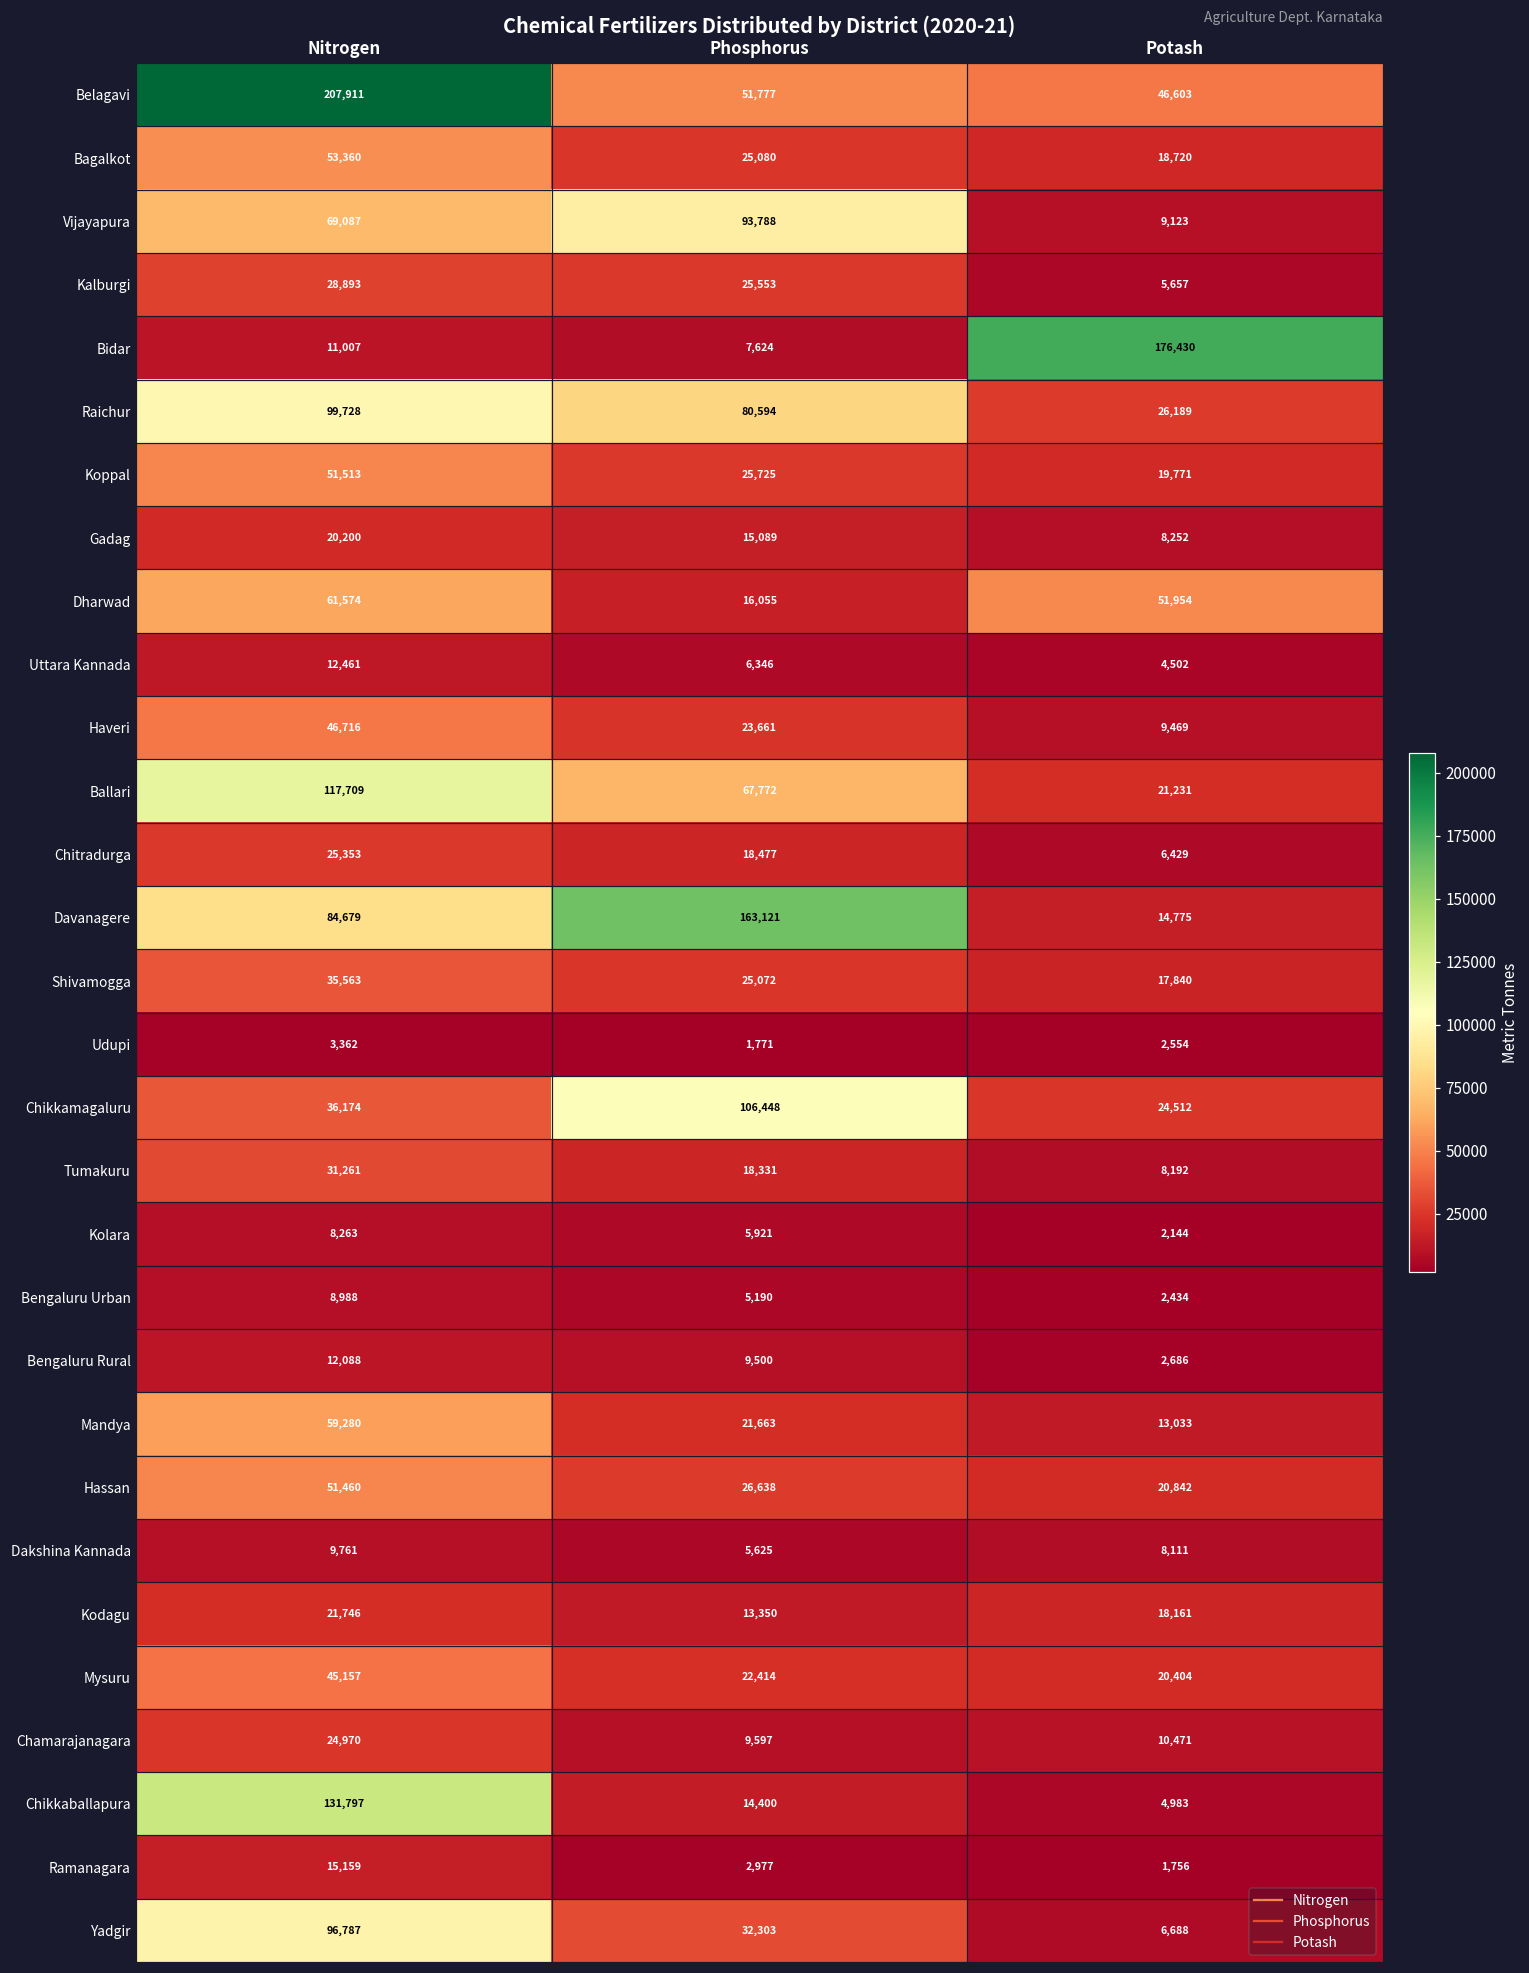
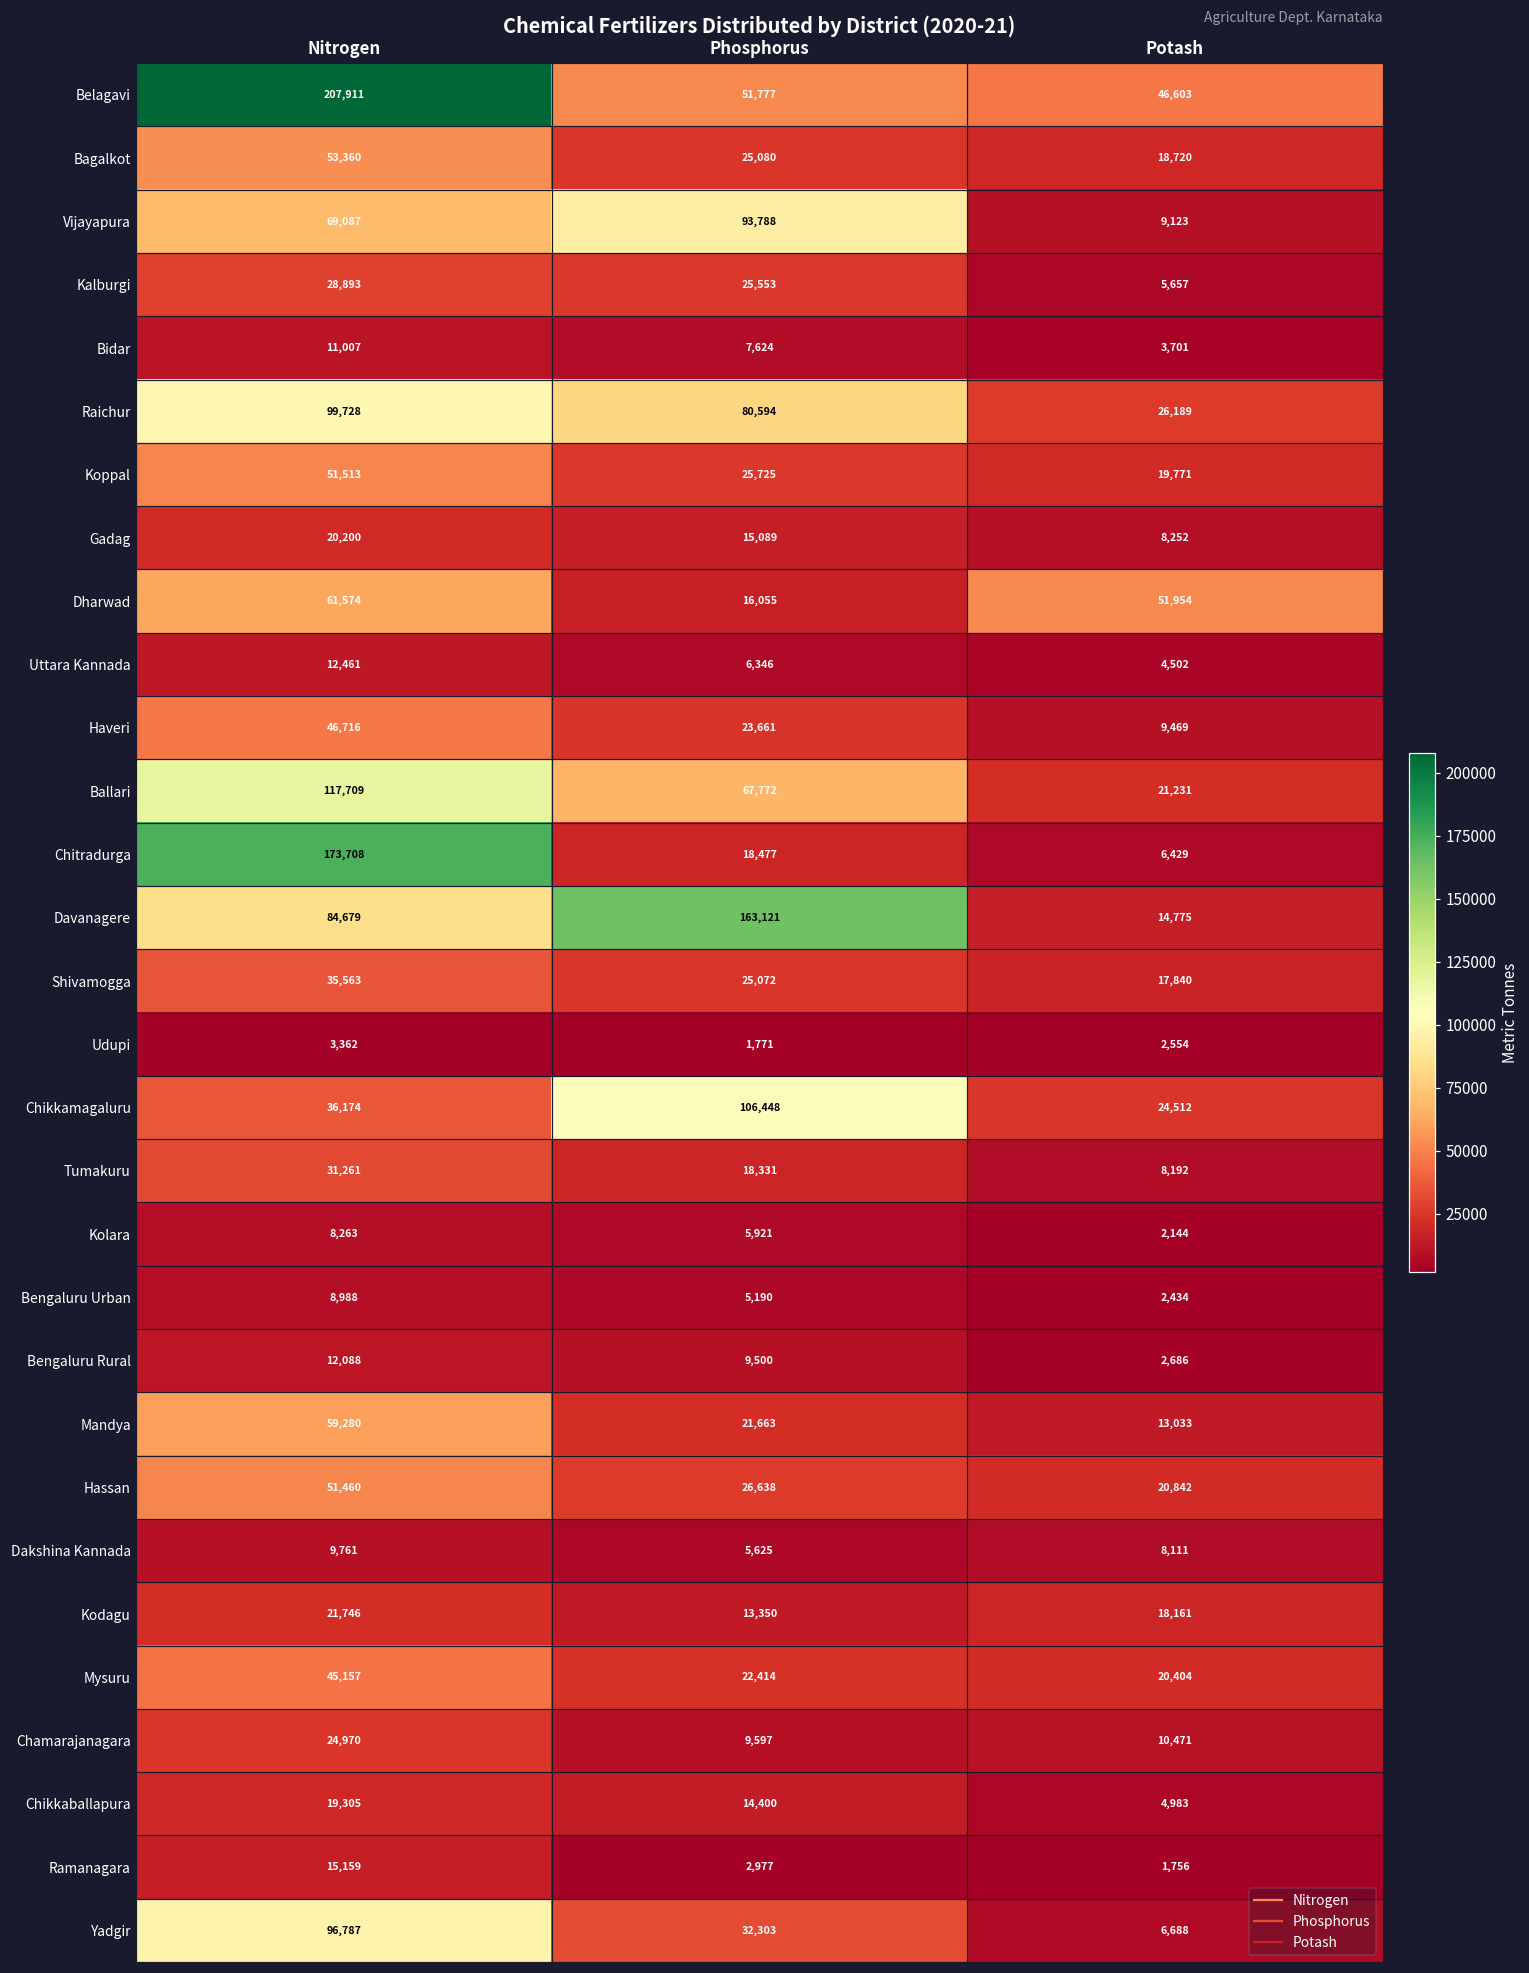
  {
    "Belagavi": {
      "Nitrogen": "207,911",
      "Phosphorus": "51,777",
      "Potash": "46,603"
    },
    "Bagalkot": {
      "Nitrogen": "53,360",
      "Phosphorus": "25,080",
      "Potash": "18,720"
    },
    "Vijayapura": {
      "Nitrogen": "69,087",
      "Phosphorus": "93,788",
      "Potash": "9,123"
    },
    "Kalburgi": {
      "Nitrogen": "28,893",
      "Phosphorus": "25,553",
      "Potash": "5,657"
    },
    "Bidar": {
      "Nitrogen": "11,007",
      "Phosphorus": "7,624",
-     "Potash": "176,430"
+     "Potash": "3,701"
    },
    "Raichur": {
      "Nitrogen": "99,728",
      "Phosphorus": "80,594",
      "Potash": "26,189"
    },
    "Koppal": {
      "Nitrogen": "51,513",
      "Phosphorus": "25,725",
      "Potash": "19,771"
    },
    "Gadag": {
      "Nitrogen": "20,200",
      "Phosphorus": "15,089",
      "Potash": "8,252"
    },
    "Dharwad": {
      "Nitrogen": "61,574",
      "Phosphorus": "16,055",
      "Potash": "51,954"
    },
    "Uttara Kannada": {
      "Nitrogen": "12,461",
      "Phosphorus": "6,346",
      "Potash": "4,502"
    },
    "Haveri": {
      "Nitrogen": "46,716",
      "Phosphorus": "23,661",
      "Potash": "9,469"
    },
    "Ballari": {
      "Nitrogen": "117,709",
      "Phosphorus": "67,772",
      "Potash": "21,231"
    },
    "Chitradurga": {
-     "Nitrogen": "25,353",
+     "Nitrogen": "173,708",
      "Phosphorus": "18,477",
      "Potash": "6,429"
    },
    "Davanagere": {
      "Nitrogen": "84,679",
      "Phosphorus": "163,121",
      "Potash": "14,775"
    },
    "Shivamogga": {
      "Nitrogen": "35,563",
      "Phosphorus": "25,072",
      "Potash": "17,840"
    },
    "Udupi": {
      "Nitrogen": "3,362",
      "Phosphorus": "1,771",
      "Potash": "2,554"
    },
    "Chikkamagaluru": {
      "Nitrogen": "36,174",
      "Phosphorus": "106,448",
      "Potash": "24,512"
    },
    "Tumakuru": {
      "Nitrogen": "31,261",
      "Phosphorus": "18,331",
      "Potash": "8,192"
    },
    "Kolara": {
      "Nitrogen": "8,263",
      "Phosphorus": "5,921",
      "Potash": "2,144"
    },
    "Bengaluru Urban": {
      "Nitrogen": "8,988",
      "Phosphorus": "5,190",
      "Potash": "2,434"
    },
    "Bengaluru Rural": {
      "Nitrogen": "12,088",
      "Phosphorus": "9,500",
      "Potash": "2,686"
    },
    "Mandya": {
      "Nitrogen": "59,280",
      "Phosphorus": "21,663",
      "Potash": "13,033"
    },
    "Hassan": {
      "Nitrogen": "51,460",
      "Phosphorus": "26,638",
      "Potash": "20,842"
    },
    "Dakshina Kannada": {
      "Nitrogen": "9,761",
      "Phosphorus": "5,625",
      "Potash": "8,111"
    },
    "Kodagu": {
      "Nitrogen": "21,746",
      "Phosphorus": "13,350",
      "Potash": "18,161"
    },
    "Mysuru": {
      "Nitrogen": "45,157",
      "Phosphorus": "22,414",
      "Potash": "20,404"
    },
    "Chamarajanagara": {
      "Nitrogen": "24,970",
      "Phosphorus": "9,597",
      "Potash": "10,471"
    },
    "Chikkaballapura": {
-     "Nitrogen": "131,797",
+     "Nitrogen": "19,305",
      "Phosphorus": "14,400",
      "Potash": "4,983"
    },
    "Ramanagara": {
      "Nitrogen": "15,159",
      "Phosphorus": "2,977",
      "Potash": "1,756"
    },
    "Yadgir": {
      "Nitrogen": "96,787",
      "Phosphorus": "32,303",
      "Potash": "6,688"
    }
  }
